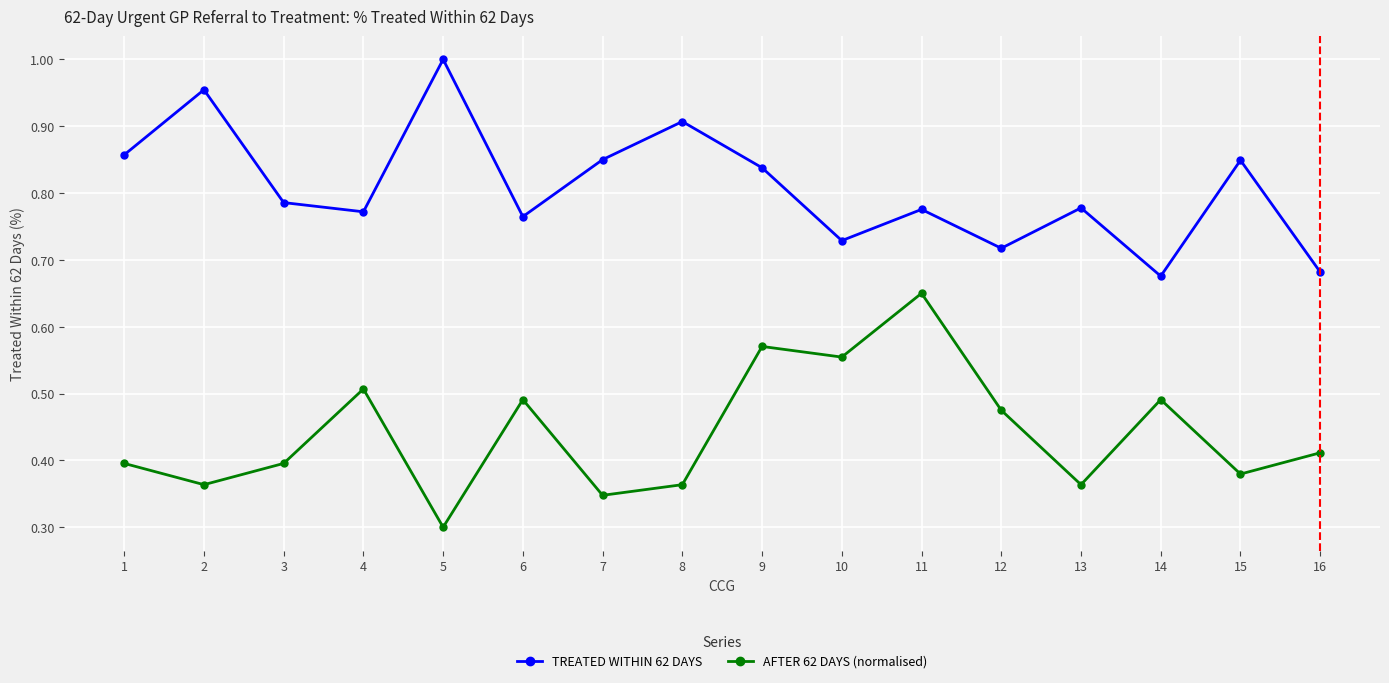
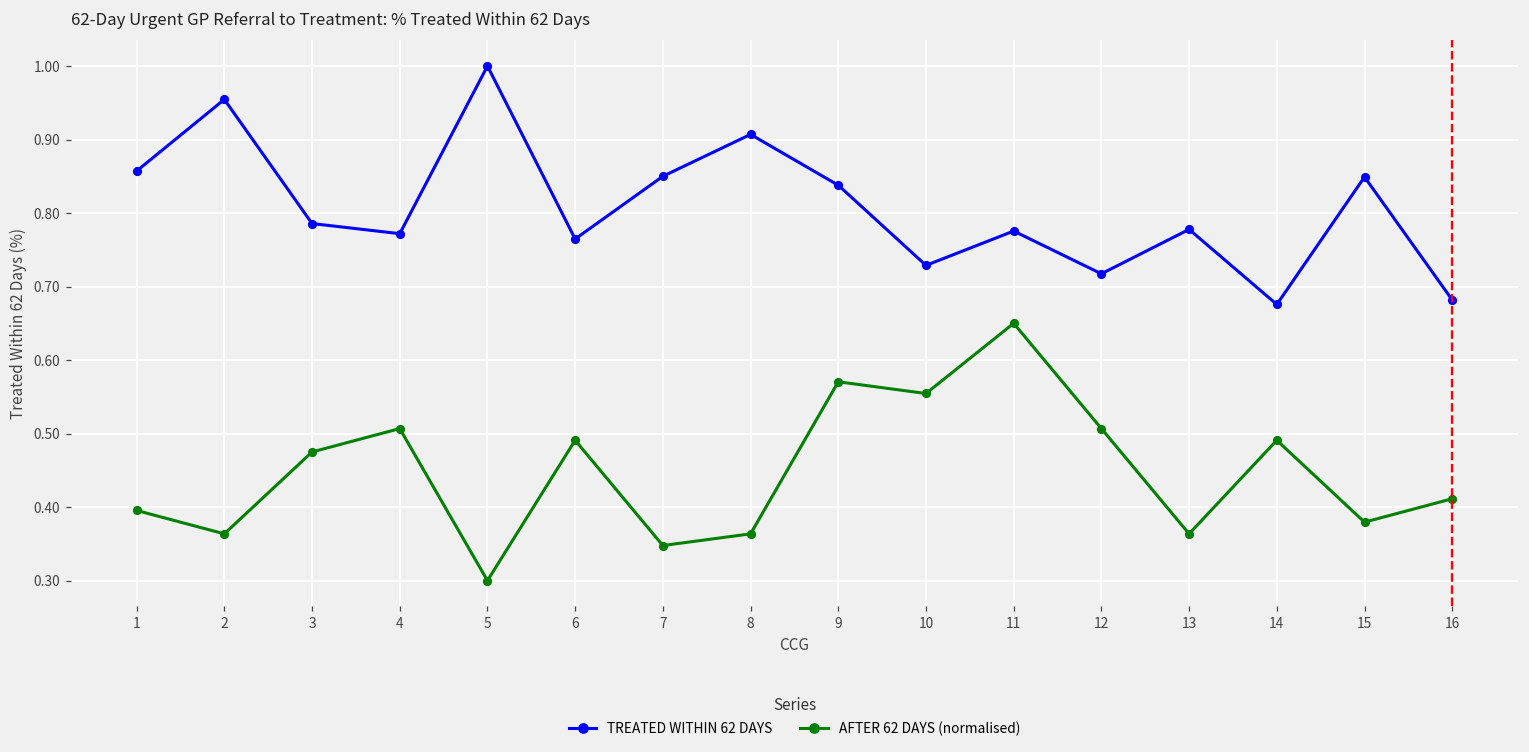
  {
    "TREATED WITHIN 62 DAYS": {
      "1": 0.86,
      "2": 0.95,
      "3": 0.79,
      "4": 0.77,
      "5": 1.00,
      "6": 0.76,
      "7": 0.85,
      "8": 0.91,
      "9": 0.84,
      "10": 0.73,
      "11": 0.78,
      "12": 0.72,
      "13": 0.78,
      "14": 0.68,
      "15": 0.85,
      "16": 0.68
    },
    "AFTER 62 DAYS (normalised)": {
      "1": 0.40,
      "2": 0.36,
-     "3": 0.40,
+     "3": 0.48,
      "4": 0.51,
      "5": 0.30,
      "6": 0.49,
      "7": 0.35,
      "8": 0.36,
      "9": 0.57,
      "10": 0.55,
      "11": 0.65,
-     "12": 0.48,
+     "12": 0.51,
      "13": 0.36,
      "14": 0.49,
      "15": 0.38,
      "16": 0.41
    }
  }
